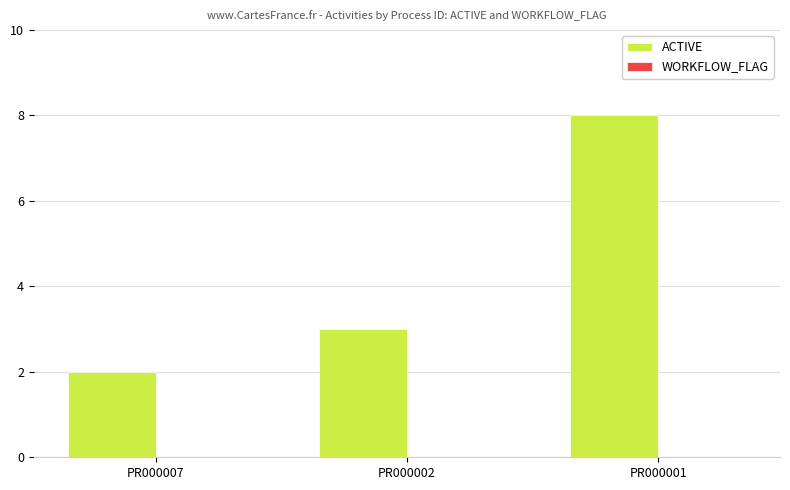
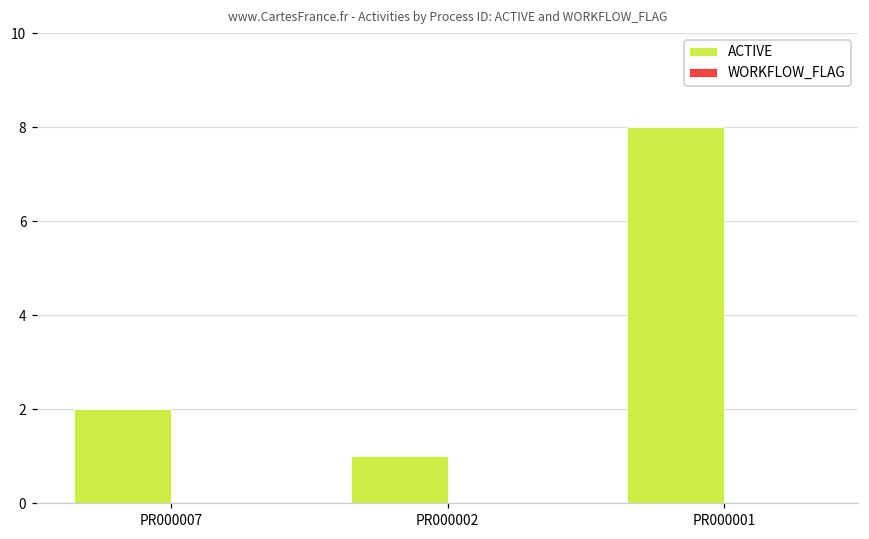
  {
    "ACTIVE": {
      "PR000007": 2,
-     "PR000002": 3,
+     "PR000002": 1,
      "PR000001": 8
    },
    "WORKFLOW_FLAG": {
      "PR000007": 0,
      "PR000002": 0,
      "PR000001": 0
    }
  }
